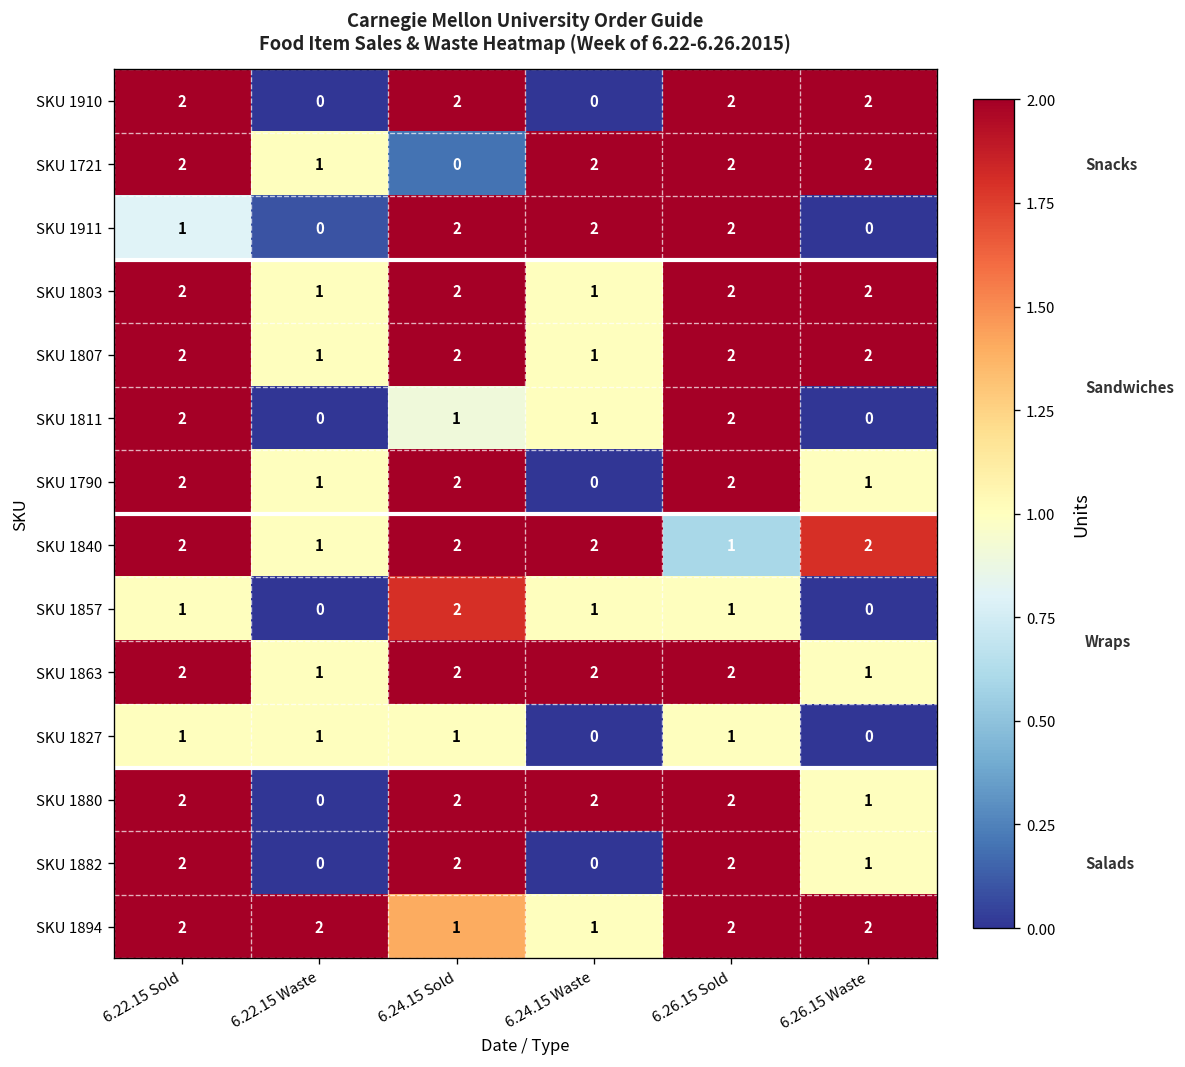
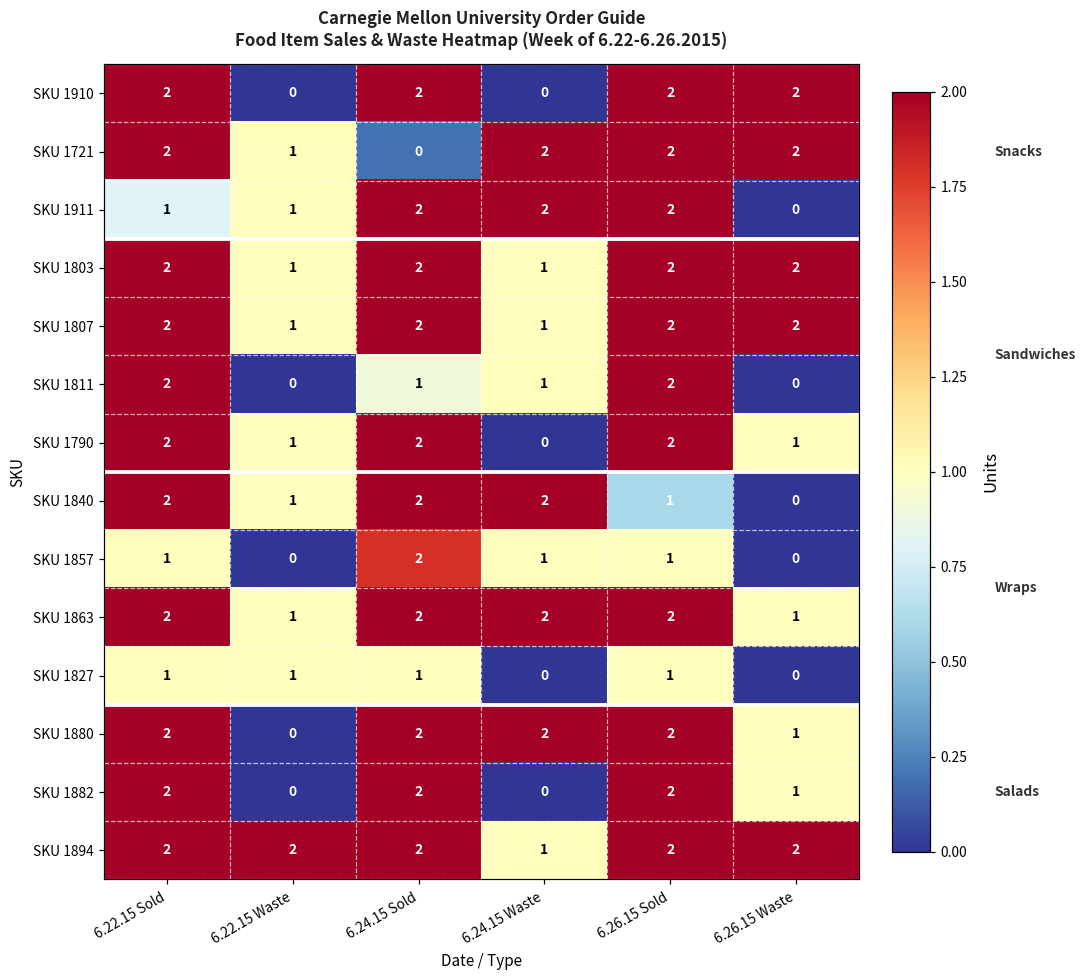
  {
    "SKU 1910": {
      "6.22.15 Sold": 2,
      "6.22.15 Waste": 0,
      "6.24.15 Sold": 2,
      "6.24.15 Waste": 0,
      "6.26.15 Sold": 2,
      "6.26.15 Waste": 2
    },
    "SKU 1721": {
      "6.22.15 Sold": 2,
      "6.22.15 Waste": 1,
      "6.24.15 Sold": 0,
      "6.24.15 Waste": 2,
      "6.26.15 Sold": 2,
      "6.26.15 Waste": 2
    },
    "SKU 1911": {
      "6.22.15 Sold": 1,
-     "6.22.15 Waste": 0,
+     "6.22.15 Waste": 1,
      "6.24.15 Sold": 2,
      "6.24.15 Waste": 2,
      "6.26.15 Sold": 2,
      "6.26.15 Waste": 0
    },
    "SKU 1803": {
      "6.22.15 Sold": 2,
      "6.22.15 Waste": 1,
      "6.24.15 Sold": 2,
      "6.24.15 Waste": 1,
      "6.26.15 Sold": 2,
      "6.26.15 Waste": 2
    },
    "SKU 1807": {
      "6.22.15 Sold": 2,
      "6.22.15 Waste": 1,
      "6.24.15 Sold": 2,
      "6.24.15 Waste": 1,
      "6.26.15 Sold": 2,
      "6.26.15 Waste": 2
    },
    "SKU 1811": {
      "6.22.15 Sold": 2,
      "6.22.15 Waste": 0,
      "6.24.15 Sold": 1,
      "6.24.15 Waste": 1,
      "6.26.15 Sold": 2,
      "6.26.15 Waste": 0
    },
    "SKU 1790": {
      "6.22.15 Sold": 2,
      "6.22.15 Waste": 1,
      "6.24.15 Sold": 2,
      "6.24.15 Waste": 0,
      "6.26.15 Sold": 2,
      "6.26.15 Waste": 1
    },
    "SKU 1840": {
      "6.22.15 Sold": 2,
      "6.22.15 Waste": 1,
      "6.24.15 Sold": 2,
      "6.24.15 Waste": 2,
      "6.26.15 Sold": 1,
-     "6.26.15 Waste": 2
+     "6.26.15 Waste": 0
    },
    "SKU 1857": {
      "6.22.15 Sold": 1,
      "6.22.15 Waste": 0,
      "6.24.15 Sold": 2,
      "6.24.15 Waste": 1,
      "6.26.15 Sold": 1,
      "6.26.15 Waste": 0
    },
    "SKU 1863": {
      "6.22.15 Sold": 2,
      "6.22.15 Waste": 1,
      "6.24.15 Sold": 2,
      "6.24.15 Waste": 2,
      "6.26.15 Sold": 2,
      "6.26.15 Waste": 1
    },
    "SKU 1827": {
      "6.22.15 Sold": 1,
      "6.22.15 Waste": 1,
      "6.24.15 Sold": 1,
      "6.24.15 Waste": 0,
      "6.26.15 Sold": 1,
      "6.26.15 Waste": 0
    },
    "SKU 1880": {
      "6.22.15 Sold": 2,
      "6.22.15 Waste": 0,
      "6.24.15 Sold": 2,
      "6.24.15 Waste": 2,
      "6.26.15 Sold": 2,
      "6.26.15 Waste": 1
    },
    "SKU 1882": {
      "6.22.15 Sold": 2,
      "6.22.15 Waste": 0,
      "6.24.15 Sold": 2,
      "6.24.15 Waste": 0,
      "6.26.15 Sold": 2,
      "6.26.15 Waste": 1
    },
    "SKU 1894": {
      "6.22.15 Sold": 2,
      "6.22.15 Waste": 2,
-     "6.24.15 Sold": 1,
+     "6.24.15 Sold": 2,
      "6.24.15 Waste": 1,
      "6.26.15 Sold": 2,
      "6.26.15 Waste": 2
    }
  }
